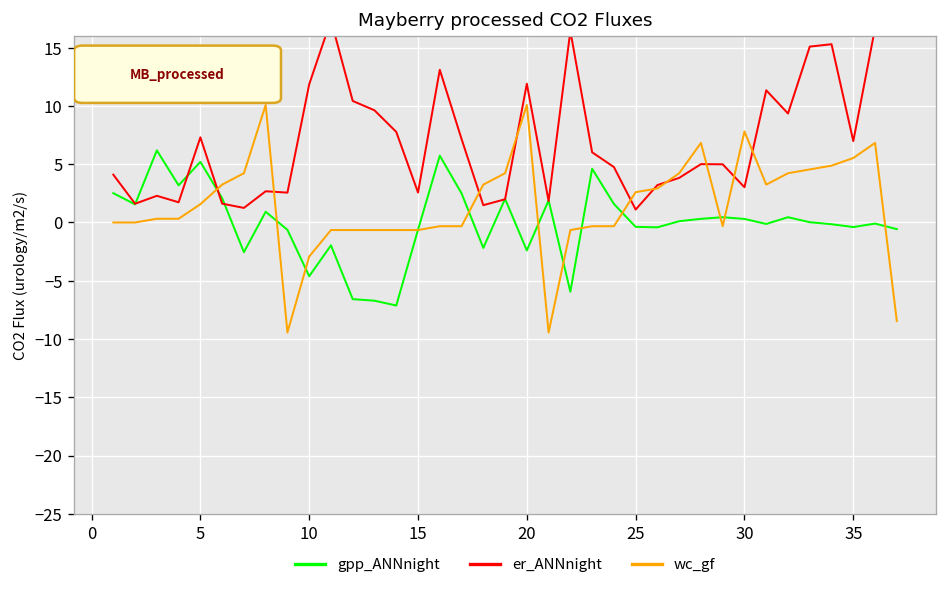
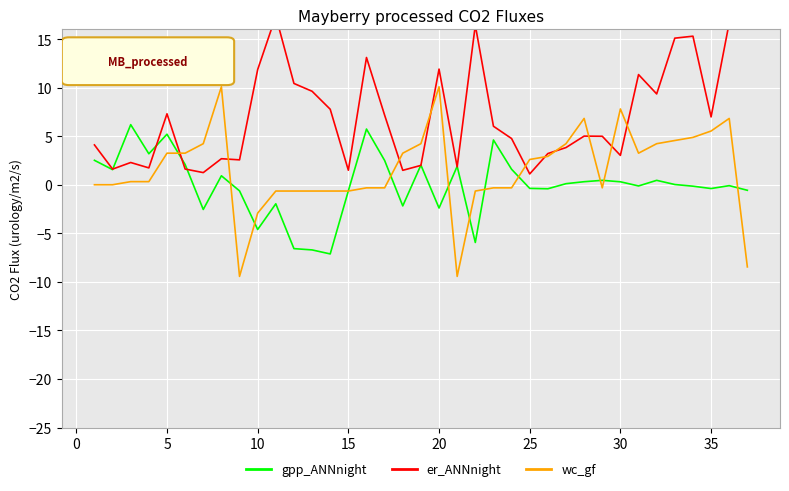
  {
    "gpp_ANNnight": {
      "5": 5,
      "10": -5,
      "20": -2,
      "25": 0,
      "30": 0,
      "35": 0
    },
    "er_ANNnight": {
      "5": 7,
      "10": 12,
-     "15": 3,
+     "15": 1,
      "20": 12,
      "25": 1,
      "30": 3,
      "35": 7
    },
    "wc_gf": {
-     "5": 2,
+     "5": 3,
      "10": -3,
      "20": 10,
      "25": 3,
      "30": 8,
      "35": 6
    }
  }
